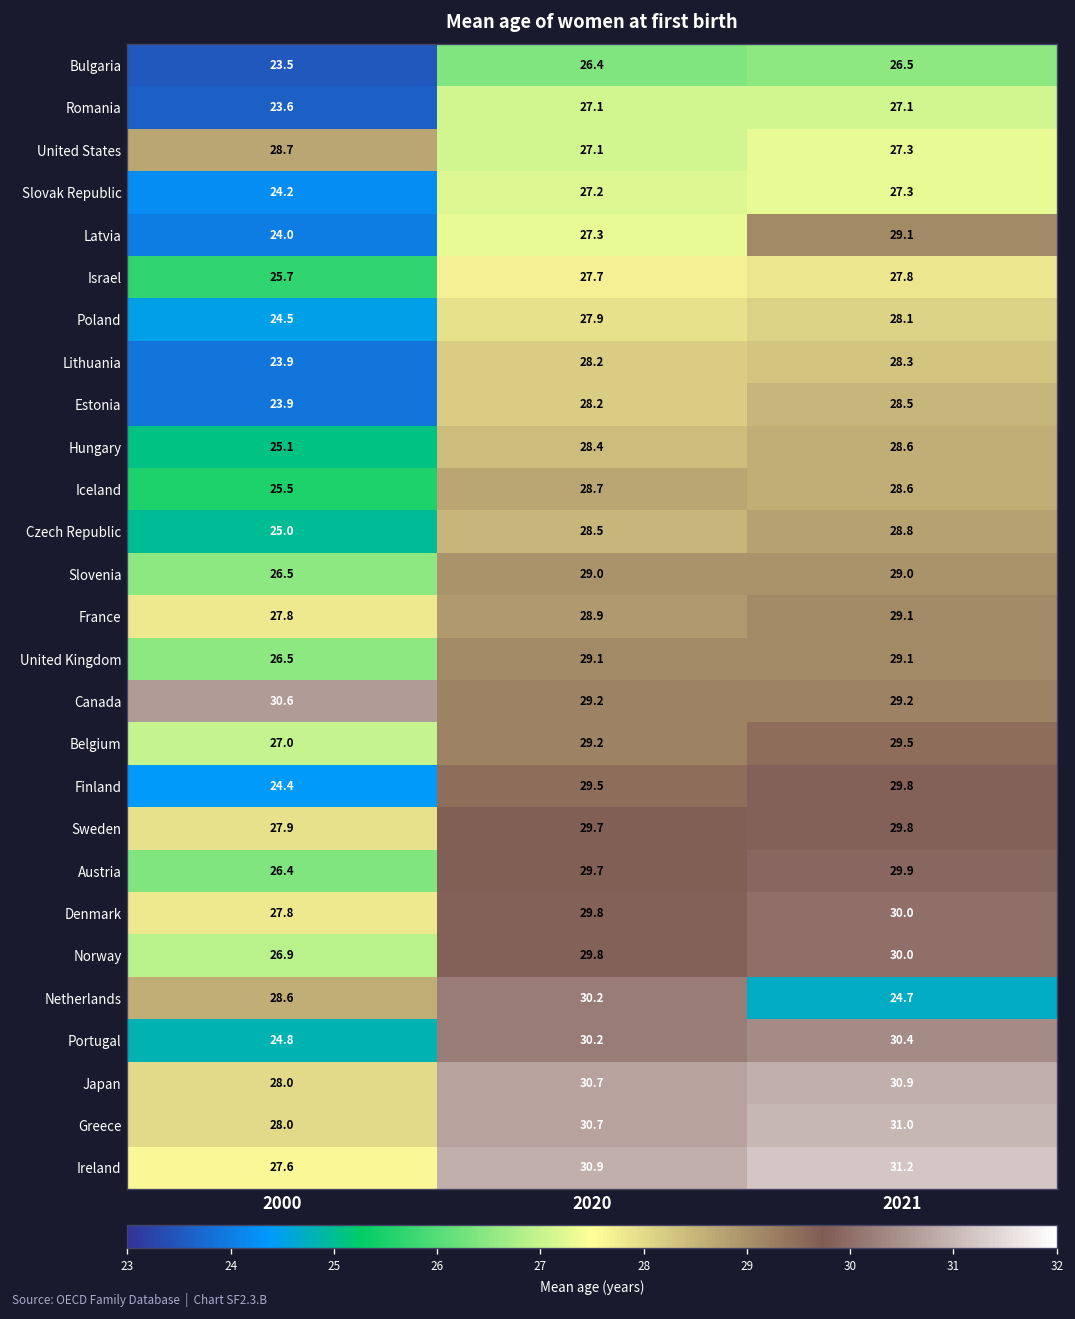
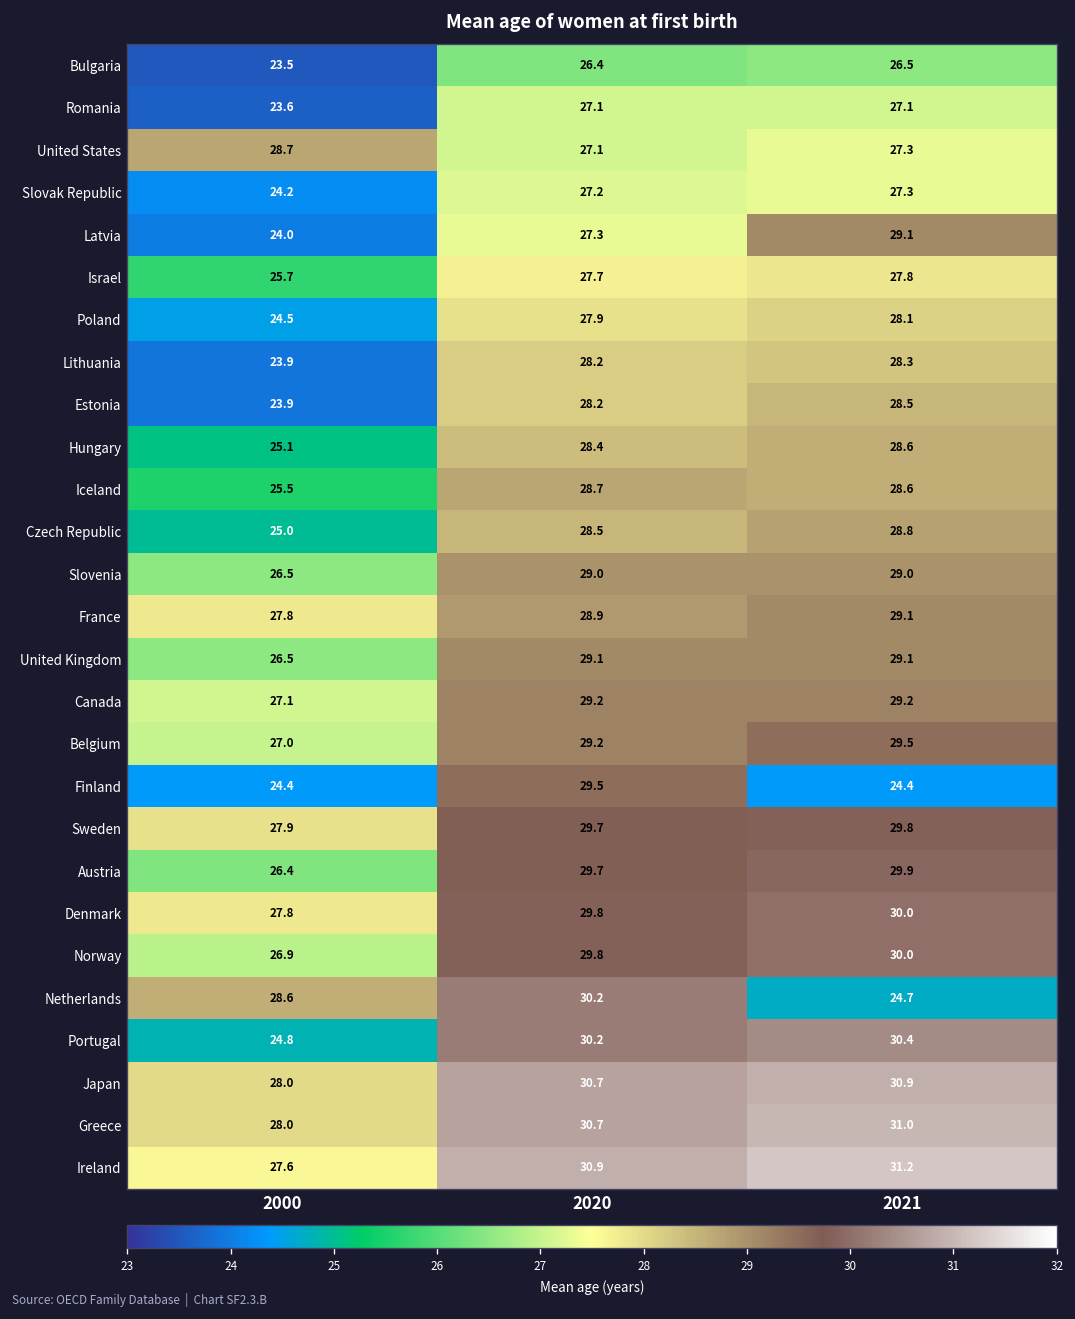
  {
    "Bulgaria": {
      "2000": 23.5,
      "2020": 26.4,
      "2021": 26.5
    },
    "Romania": {
      "2000": 23.6,
      "2020": 27.1,
      "2021": 27.1
    },
    "United States": {
      "2000": 28.7,
      "2020": 27.1,
      "2021": 27.3
    },
    "Slovak Republic": {
      "2000": 24.2,
      "2020": 27.2,
      "2021": 27.3
    },
    "Latvia": {
      "2000": 24.0,
      "2020": 27.3,
      "2021": 29.1
    },
    "Israel": {
      "2000": 25.7,
      "2020": 27.7,
      "2021": 27.8
    },
    "Poland": {
      "2000": 24.5,
      "2020": 27.9,
      "2021": 28.1
    },
    "Lithuania": {
      "2000": 23.9,
      "2020": 28.2,
      "2021": 28.3
    },
    "Estonia": {
      "2000": 23.9,
      "2020": 28.2,
      "2021": 28.5
    },
    "Hungary": {
      "2000": 25.1,
      "2020": 28.4,
      "2021": 28.6
    },
    "Iceland": {
      "2000": 25.5,
      "2020": 28.7,
      "2021": 28.6
    },
    "Czech Republic": {
      "2000": 25.0,
      "2020": 28.5,
      "2021": 28.8
    },
    "Slovenia": {
      "2000": 26.5,
      "2020": 29.0,
      "2021": 29.0
    },
    "France": {
      "2000": 27.8,
      "2020": 28.9,
      "2021": 29.1
    },
    "United Kingdom": {
      "2000": 26.5,
      "2020": 29.1,
      "2021": 29.1
    },
    "Canada": {
-     "2000": 30.6,
+     "2000": 27.1,
      "2020": 29.2,
      "2021": 29.2
    },
    "Belgium": {
      "2000": 27.0,
      "2020": 29.2,
      "2021": 29.5
    },
    "Finland": {
      "2000": 24.4,
      "2020": 29.5,
-     "2021": 29.8
+     "2021": 24.4
    },
    "Sweden": {
      "2000": 27.9,
      "2020": 29.7,
      "2021": 29.8
    },
    "Austria": {
      "2000": 26.4,
      "2020": 29.7,
      "2021": 29.9
    },
    "Denmark": {
      "2000": 27.8,
      "2020": 29.8,
      "2021": 30.0
    },
    "Norway": {
      "2000": 26.9,
      "2020": 29.8,
      "2021": 30.0
    },
    "Netherlands": {
      "2000": 28.6,
      "2020": 30.2,
      "2021": 24.7
    },
    "Portugal": {
      "2000": 24.8,
      "2020": 30.2,
      "2021": 30.4
    },
    "Japan": {
      "2000": 28.0,
      "2020": 30.7,
      "2021": 30.9
    },
    "Greece": {
      "2000": 28.0,
      "2020": 30.7,
      "2021": 31.0
    },
    "Ireland": {
      "2000": 27.6,
      "2020": 30.9,
      "2021": 31.2
    }
  }
